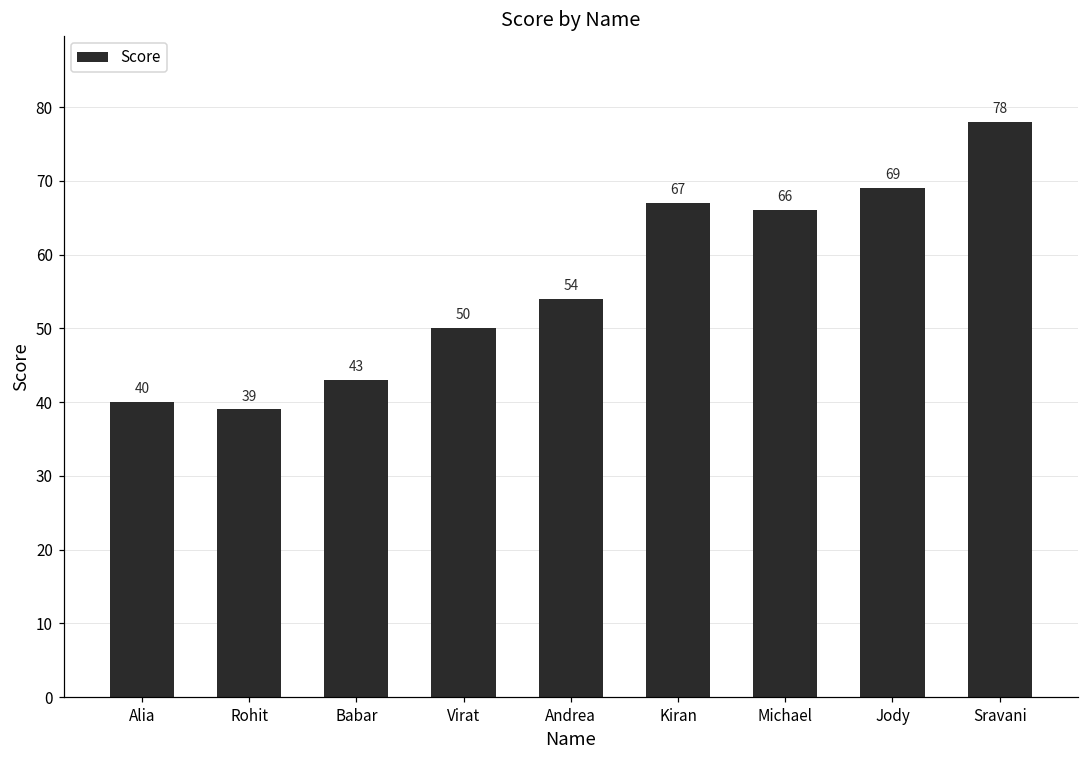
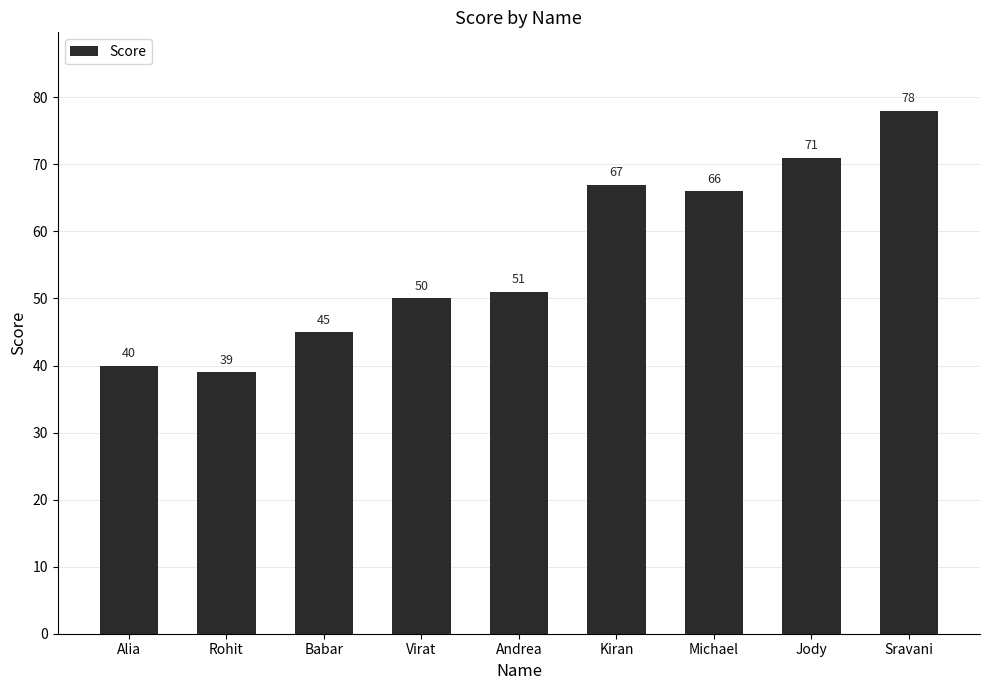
  {
    "Alia": 40,
    "Rohit": 39,
-   "Babar": 43,
+   "Babar": 45,
    "Virat": 50,
-   "Andrea": 54,
+   "Andrea": 51,
    "Kiran": 67,
    "Michael": 66,
-   "Jody": 69,
+   "Jody": 71,
    "Sravani": 78
  }
